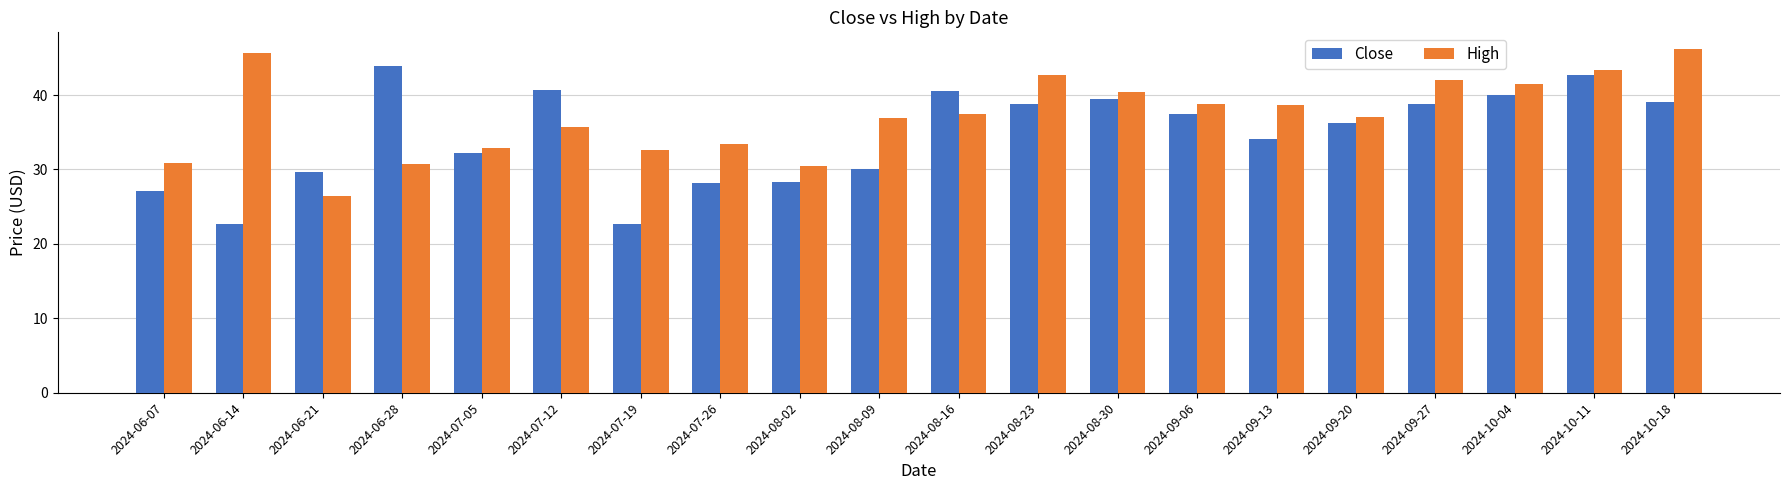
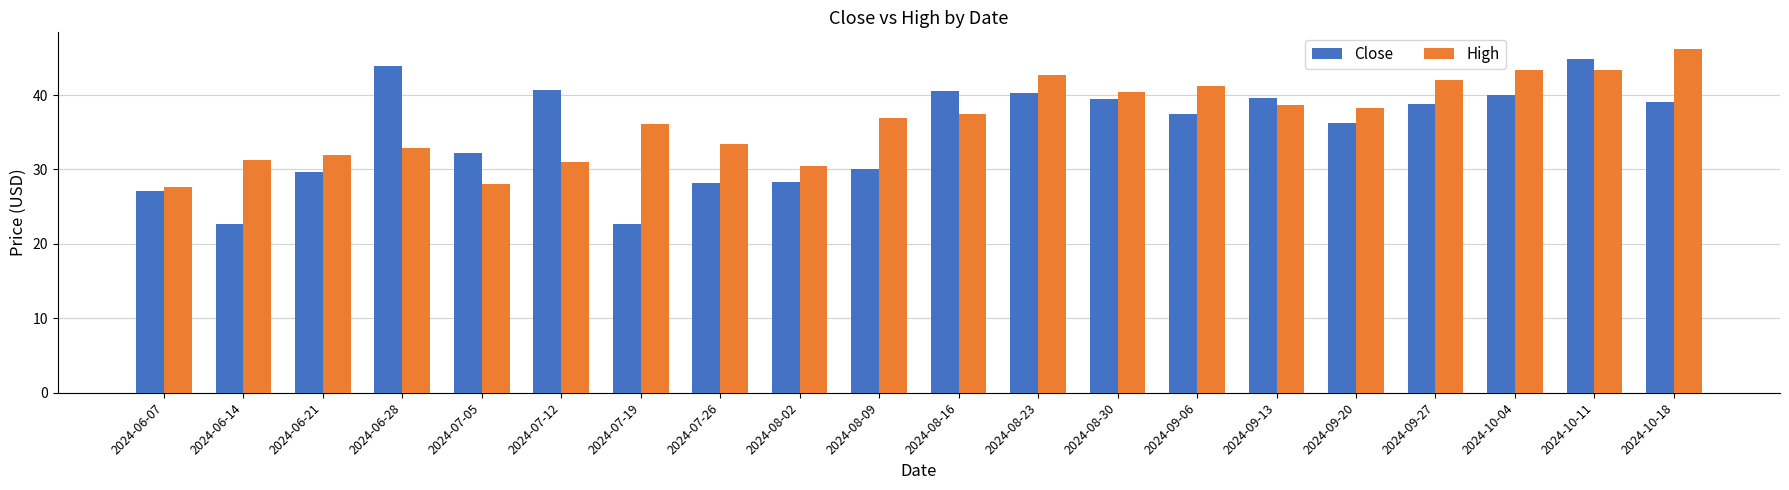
  {
    "Close": {
      "2024-06-07": 27,
      "2024-06-14": 23,
      "2024-06-21": 30,
      "2024-06-28": 44,
      "2024-07-05": 32,
      "2024-07-12": 41,
      "2024-07-19": 23,
      "2024-07-26": 28,
      "2024-08-02": 28,
      "2024-08-09": 30,
      "2024-08-16": 41,
-     "2024-08-23": 39,
+     "2024-08-23": 40,
      "2024-08-30": 39,
      "2024-09-06": 38,
-     "2024-09-13": 34,
+     "2024-09-13": 40,
      "2024-09-20": 36,
      "2024-09-27": 39,
      "2024-10-04": 40,
-     "2024-10-11": 43,
+     "2024-10-11": 45,
      "2024-10-18": 39
    },
    "High": {
-     "2024-06-07": 31,
-     "2024-06-14": 46,
-     "2024-06-21": 26,
-     "2024-06-28": 31,
-     "2024-07-05": 33,
-     "2024-07-12": 36,
-     "2024-07-19": 33,
+     "2024-06-07": 28,
+     "2024-06-14": 31,
+     "2024-06-21": 32,
+     "2024-06-28": 33,
+     "2024-07-05": 28,
+     "2024-07-12": 31,
+     "2024-07-19": 36,
      "2024-07-26": 33,
      "2024-08-02": 30,
      "2024-08-09": 37,
      "2024-08-16": 37,
      "2024-08-23": 43,
      "2024-08-30": 40,
-     "2024-09-06": 39,
+     "2024-09-06": 41,
      "2024-09-13": 39,
-     "2024-09-20": 37,
+     "2024-09-20": 38,
      "2024-09-27": 42,
-     "2024-10-04": 41,
+     "2024-10-04": 43,
      "2024-10-11": 43,
      "2024-10-18": 46
    }
  }
